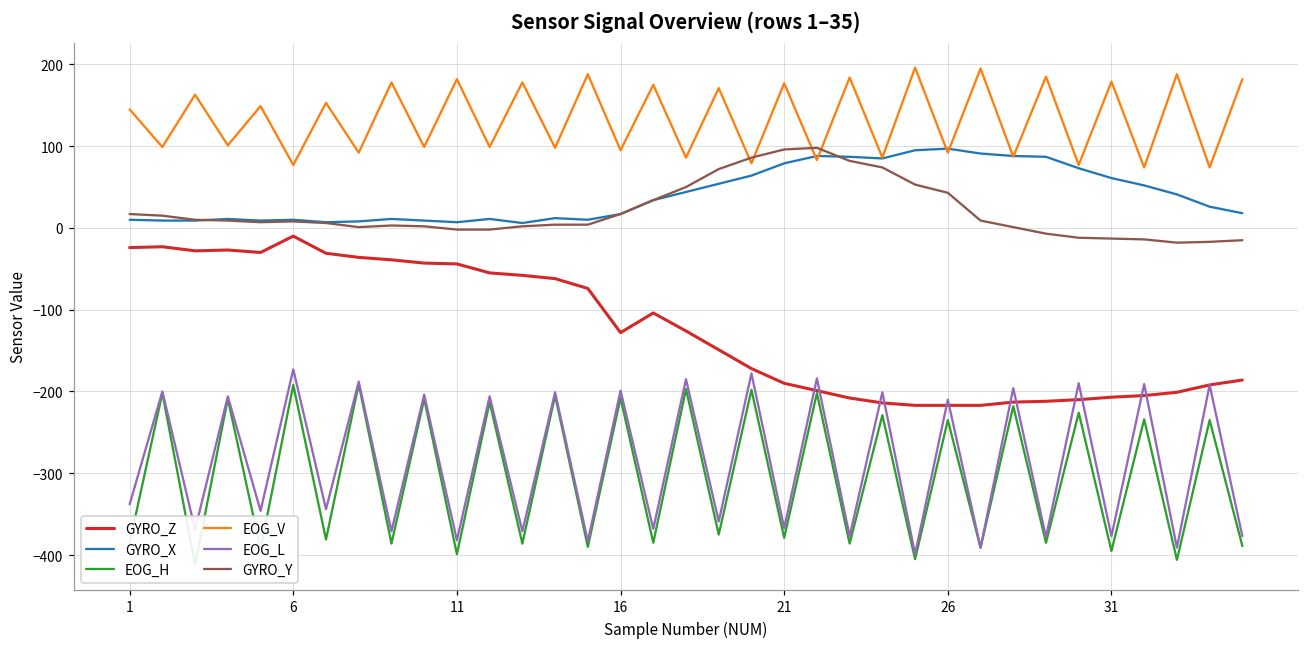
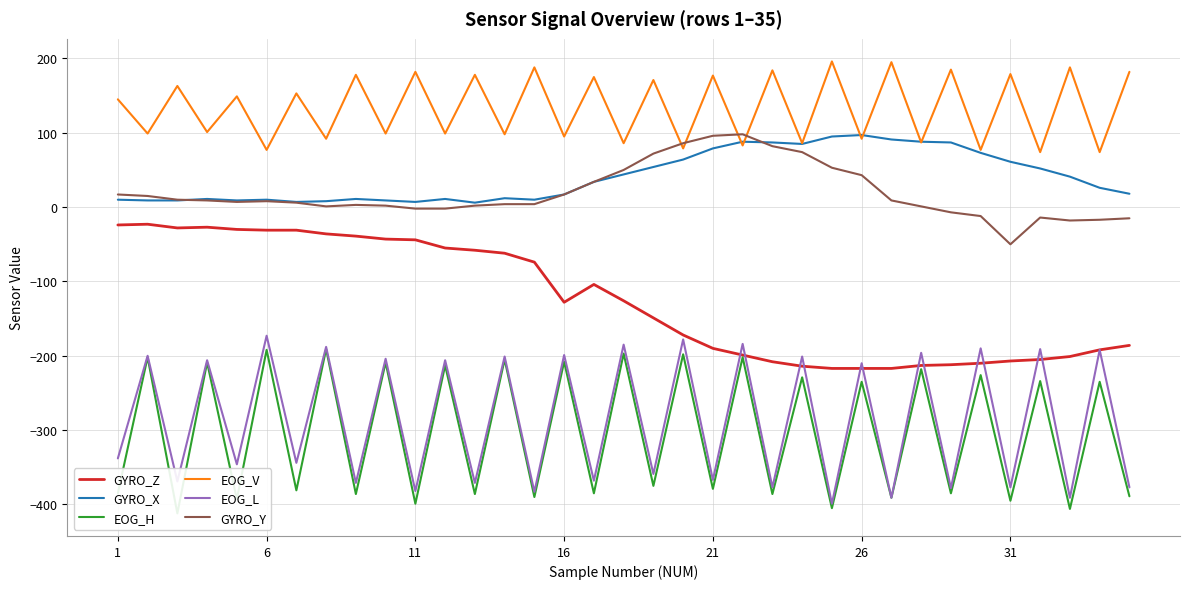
  {
    "GYRO_Z": {
      "1": -20,
-     "6": -10,
+     "6": -30,
      "11": -40,
      "16": -130,
      "21": -190,
      "26": -220,
      "31": -210
    },
    "GYRO_X": {
      "1": 10,
      "11": 10,
      "21": 80,
      "26": 100,
      "31": 60
    },
    "EOG_H": {
      "6": -190,
      "11": -400,
      "16": -210,
      "21": -380,
      "26": -240,
      "31": -400
    },
    "EOG_V": {
      "1": 150,
      "6": 80,
      "11": 180,
      "16": 100,
      "21": 180,
      "26": 90,
      "31": 180
    },
    "EOG_L": {
      "1": -340,
      "6": -170,
      "11": -380,
      "16": -200,
      "21": -370,
      "26": -210,
      "31": -380
    },
    "GYRO_Y": {
      "1": 20,
      "11": 0,
      "21": 100,
      "26": 40,
-     "31": -10
+     "31": -50
    }
  }
